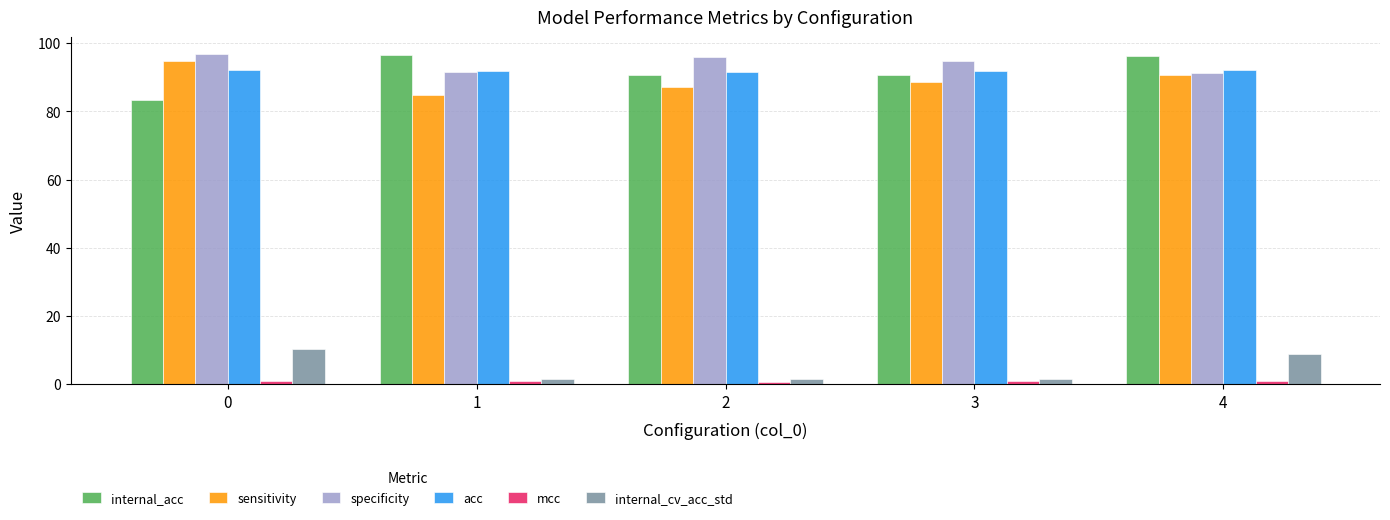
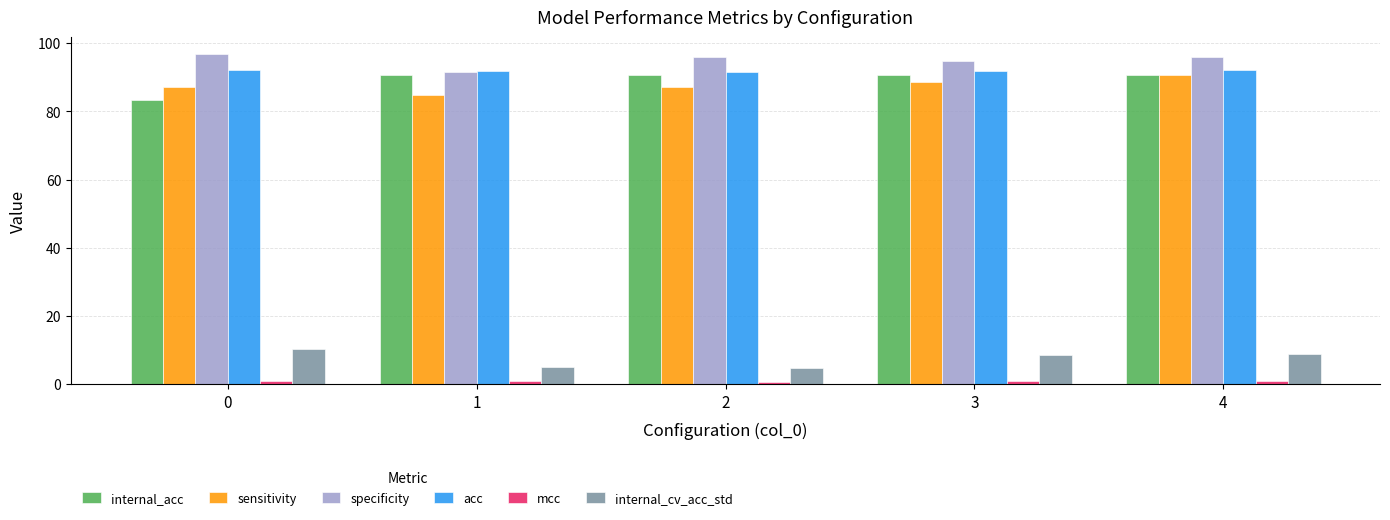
  {
    "internal_acc": {
      "0": 83,
-     "1": 96,
+     "1": 91,
      "2": 91,
      "3": 91,
-     "4": 96
+     "4": 91
    },
    "sensitivity": {
-     "0": 95,
+     "0": 87,
      "1": 85,
      "2": 87,
      "3": 89,
      "4": 91
    },
    "specificity": {
      "0": 97,
      "1": 92,
      "2": 96,
      "3": 95,
-     "4": 91
+     "4": 96
    },
    "internal_cv_acc_std": {
      "0": 10,
-     "1": 2,
-     "2": 2,
-     "3": 2,
+     "1": 5,
+     "2": 5,
+     "3": 8,
      "4": 9
    }
  }
